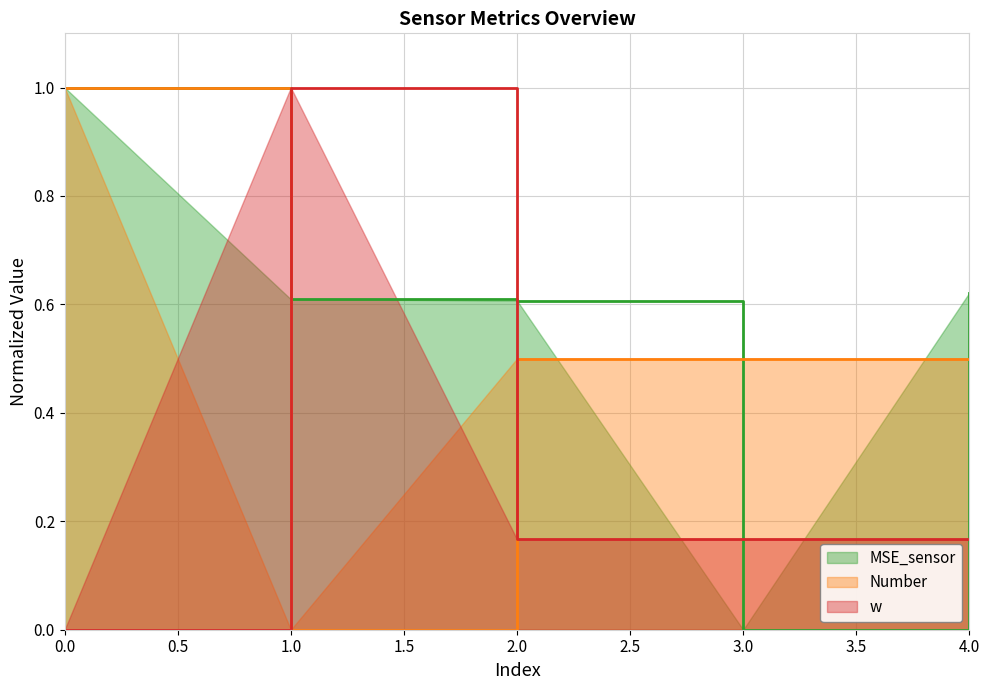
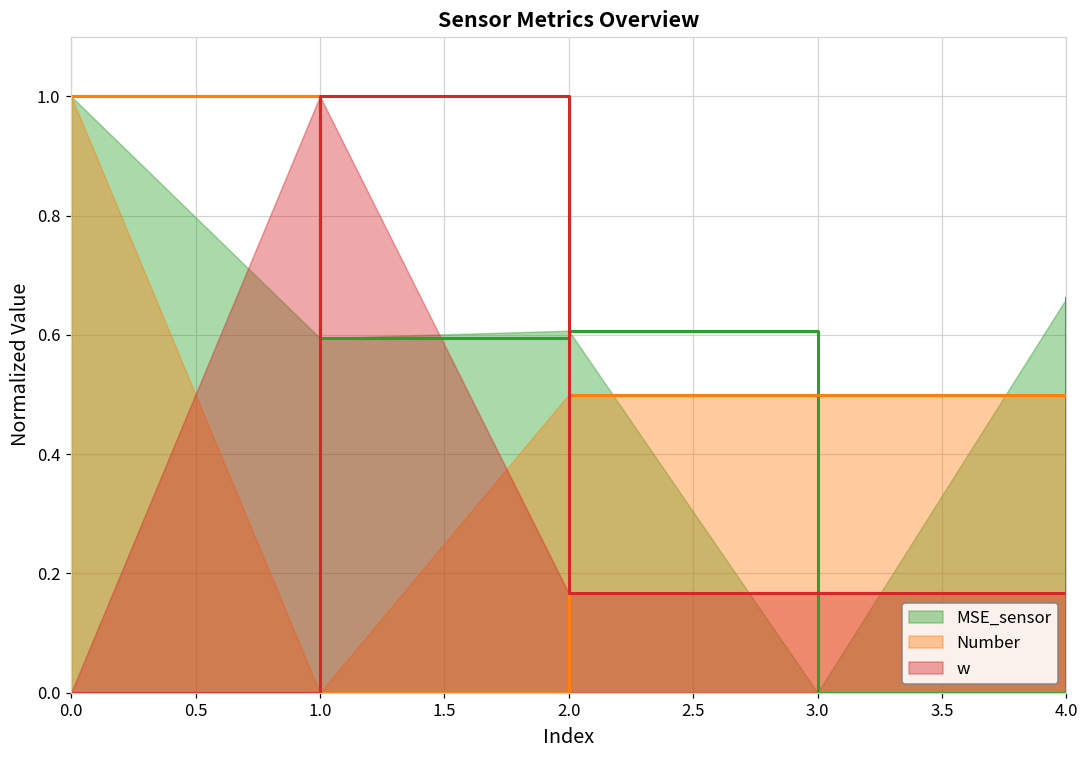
  {
    "MSE_sensor": {
-     "1.0": 0.61,
+     "1.0": 0.59,
      "2.0": 0.61,
      "3.0": 0.00,
-     "4.0": 0.62
+     "4.0": 0.66
    }
  }
